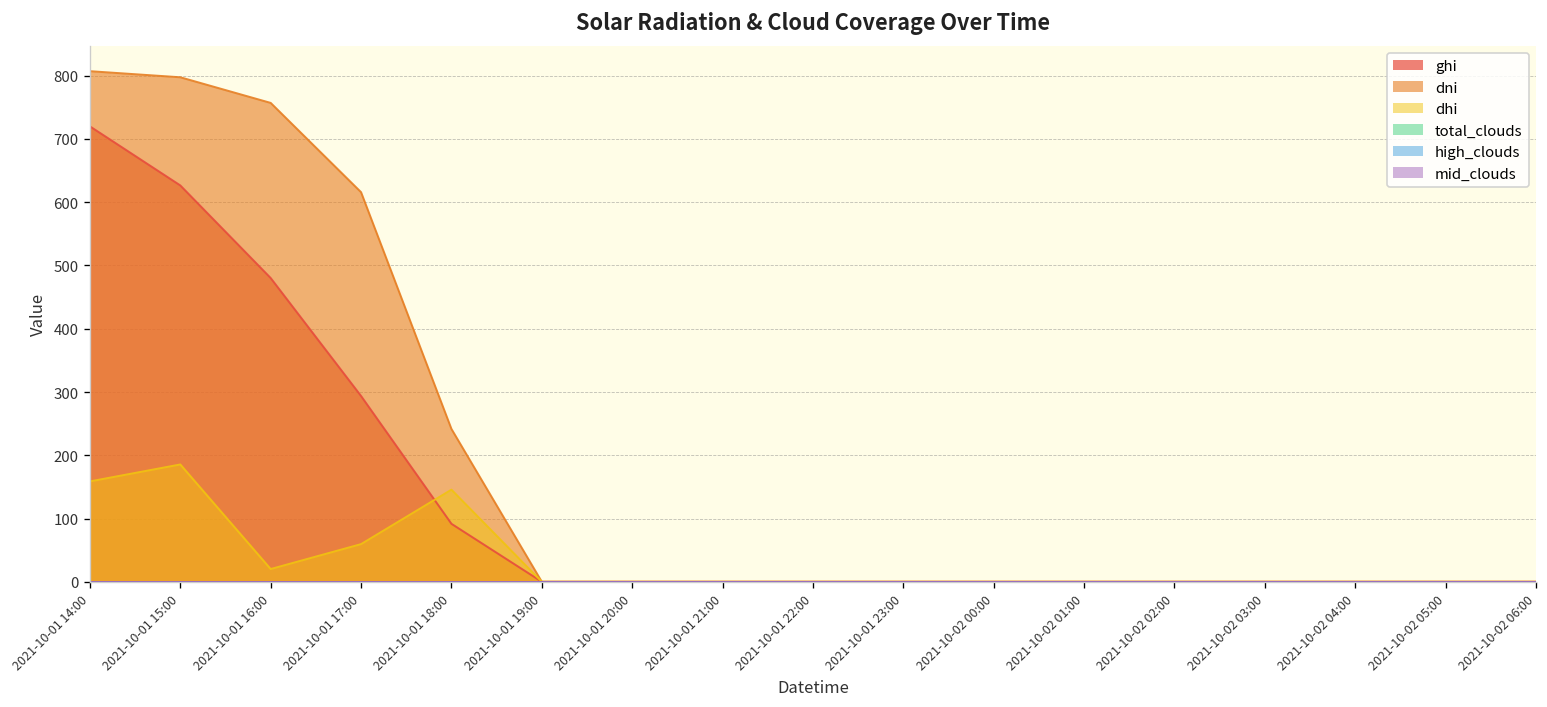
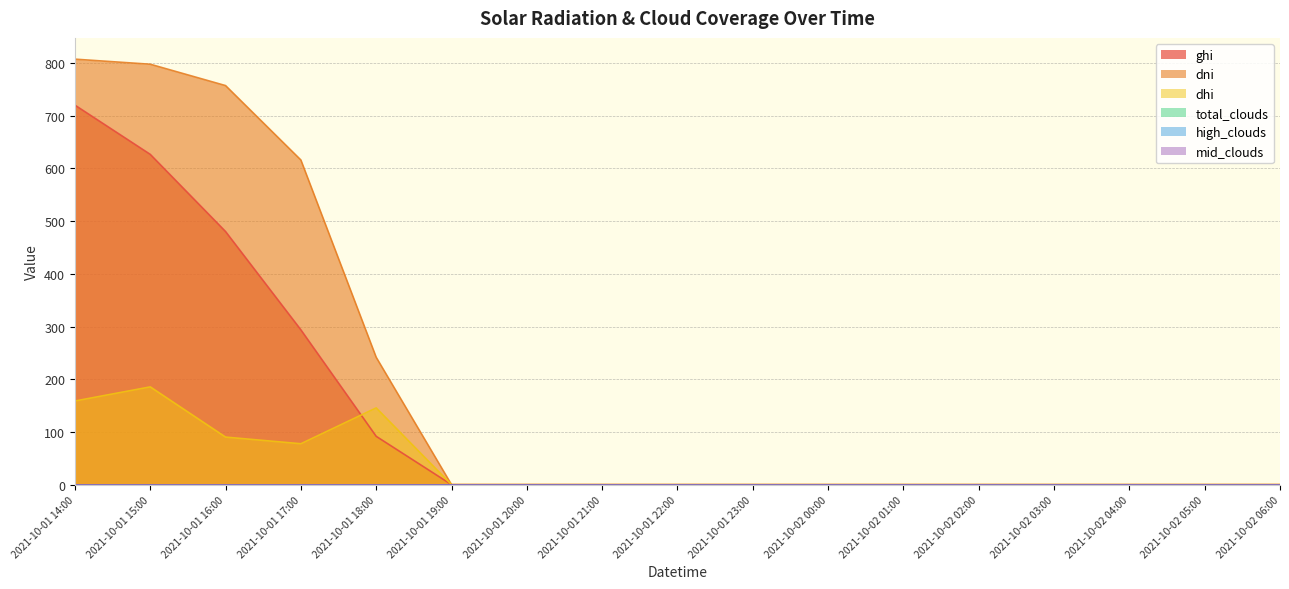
  {
    "dhi": {
      "2021-10-01 14:00": 160,
      "2021-10-01 15:00": 190,
-     "2021-10-01 16:00": 20,
-     "2021-10-01 17:00": 60,
+     "2021-10-01 16:00": 90,
+     "2021-10-01 17:00": 80,
      "2021-10-01 18:00": 150
    },
    "mid_clouds": {
      "2021-10-01 14:00": 0,
      "2021-10-01 15:00": 0,
      "2021-10-01 16:00": 0,
      "2021-10-01 17:00": 0,
      "2021-10-01 18:00": 0
    }
  }
